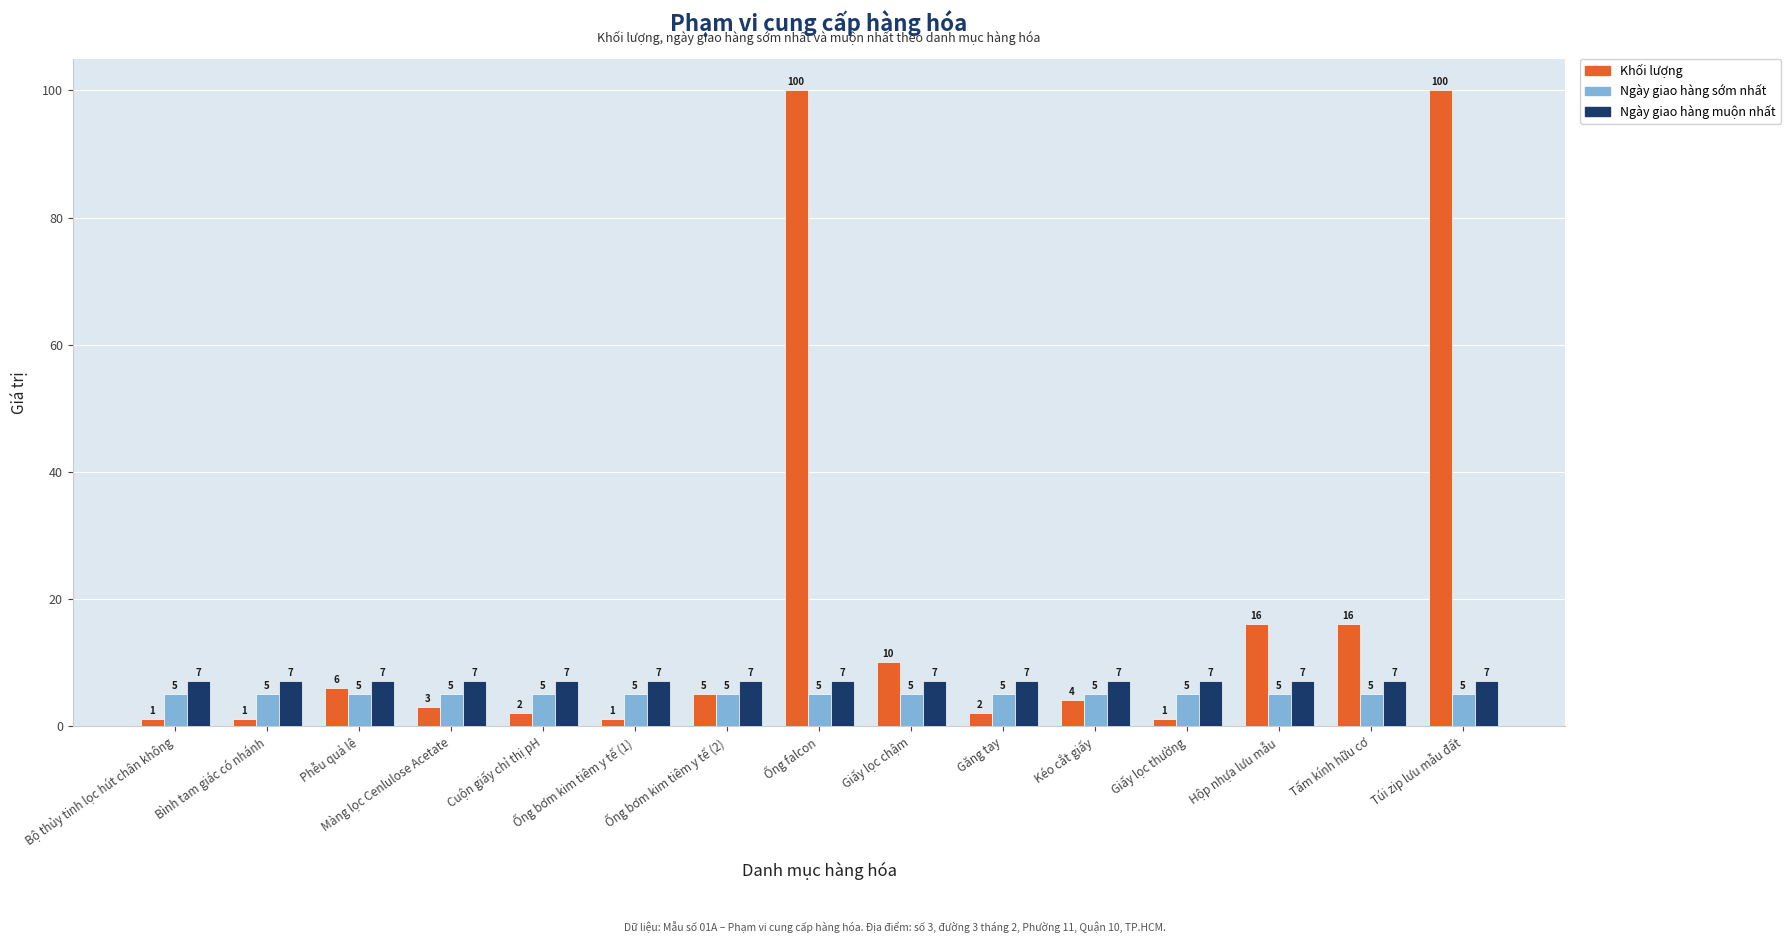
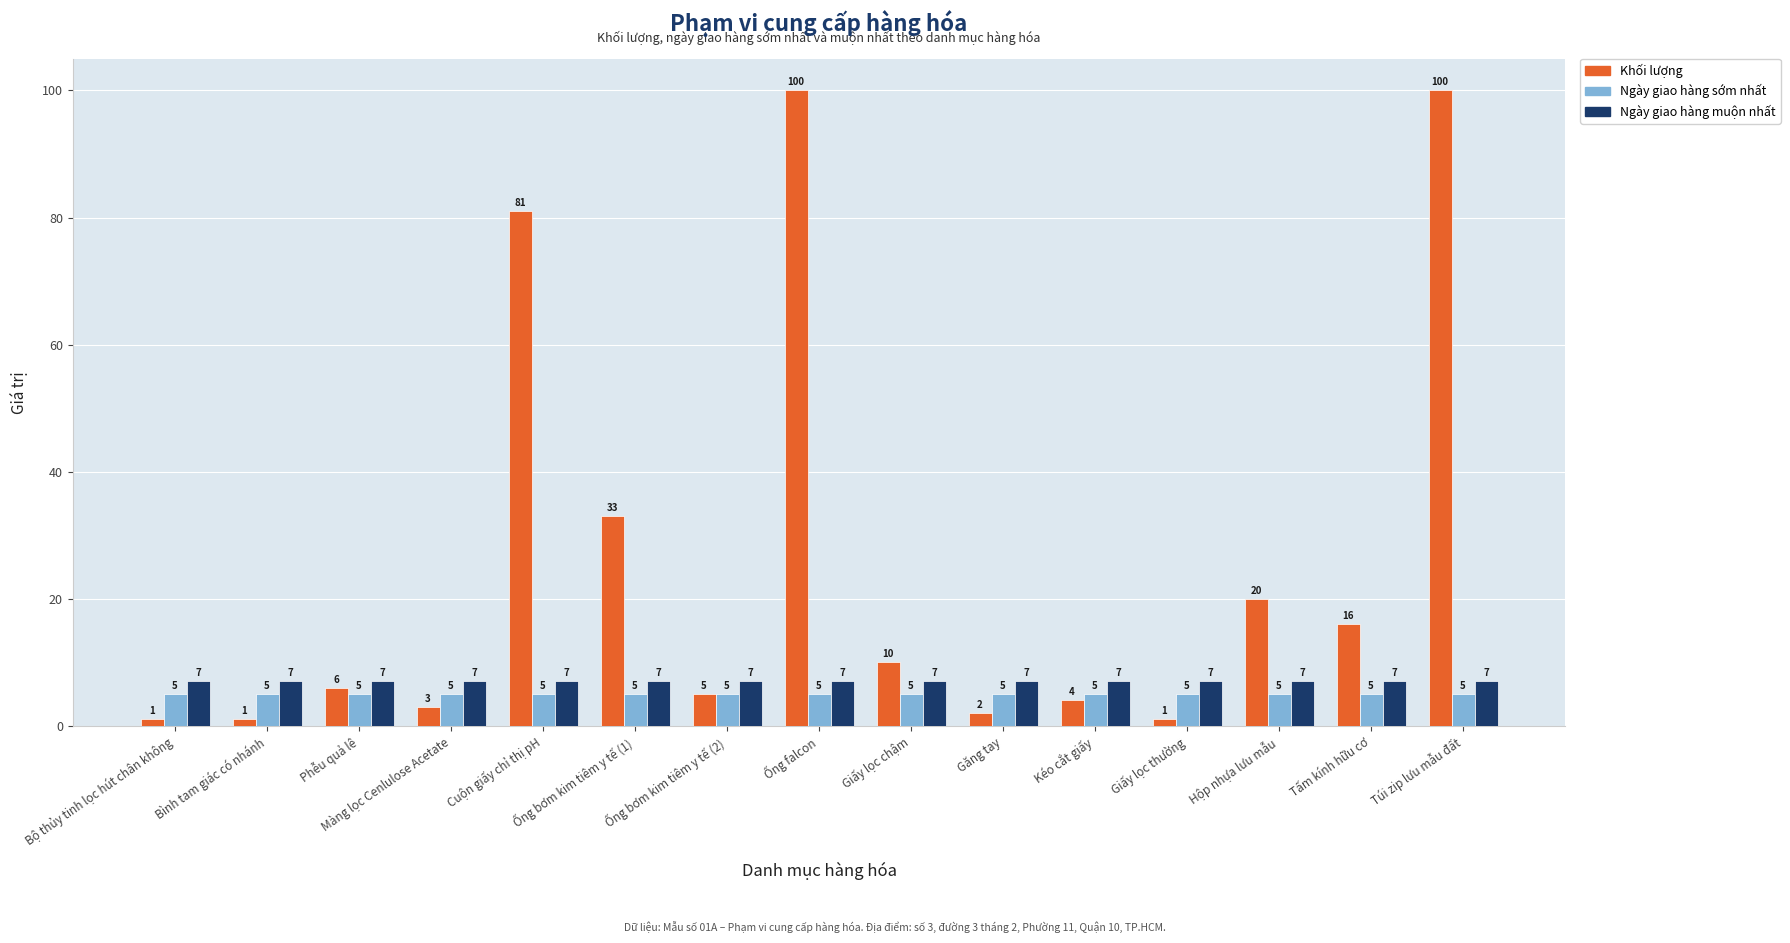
  {
    "Khối lượng": {
      "Bộ thủy tinh lọc hút chân không": 1,
      "Bình tam giác có nhánh": 1,
      "Phễu quả lê": 6,
      "Màng lọc Cenlulose Acetate": 3,
-     "Cuộn giấy chỉ thị pH": 2,
-     "Ống bơm kim tiêm y tế (1)": 1,
+     "Cuộn giấy chỉ thị pH": 81,
+     "Ống bơm kim tiêm y tế (1)": 33,
      "Ống bơm kim tiêm y tế (2)": 5,
      "Ống falcon": 100,
      "Giấy lọc chậm": 10,
      "Găng tay": 2,
      "Kéo cắt giấy": 4,
      "Giấy lọc thường": 1,
-     "Hộp nhựa lưu mẫu": 16,
+     "Hộp nhựa lưu mẫu": 20,
      "Tấm kính hữu cơ": 16,
      "Túi zip lưu mẫu đất": 100
    },
    "Ngày giao hàng sớm nhất": {
      "Bộ thủy tinh lọc hút chân không": 5,
      "Bình tam giác có nhánh": 5,
      "Phễu quả lê": 5,
      "Màng lọc Cenlulose Acetate": 5,
      "Cuộn giấy chỉ thị pH": 5,
      "Ống bơm kim tiêm y tế (1)": 5,
      "Ống bơm kim tiêm y tế (2)": 5,
      "Ống falcon": 5,
      "Giấy lọc chậm": 5,
      "Găng tay": 5,
      "Kéo cắt giấy": 5,
      "Giấy lọc thường": 5,
      "Hộp nhựa lưu mẫu": 5,
      "Tấm kính hữu cơ": 5,
      "Túi zip lưu mẫu đất": 5
    },
    "Ngày giao hàng muộn nhất": {
      "Bộ thủy tinh lọc hút chân không": 7,
      "Bình tam giác có nhánh": 7,
      "Phễu quả lê": 7,
      "Màng lọc Cenlulose Acetate": 7,
      "Cuộn giấy chỉ thị pH": 7,
      "Ống bơm kim tiêm y tế (1)": 7,
      "Ống bơm kim tiêm y tế (2)": 7,
      "Ống falcon": 7,
      "Giấy lọc chậm": 7,
      "Găng tay": 7,
      "Kéo cắt giấy": 7,
      "Giấy lọc thường": 7,
      "Hộp nhựa lưu mẫu": 7,
      "Tấm kính hữu cơ": 7,
      "Túi zip lưu mẫu đất": 7
    }
  }
